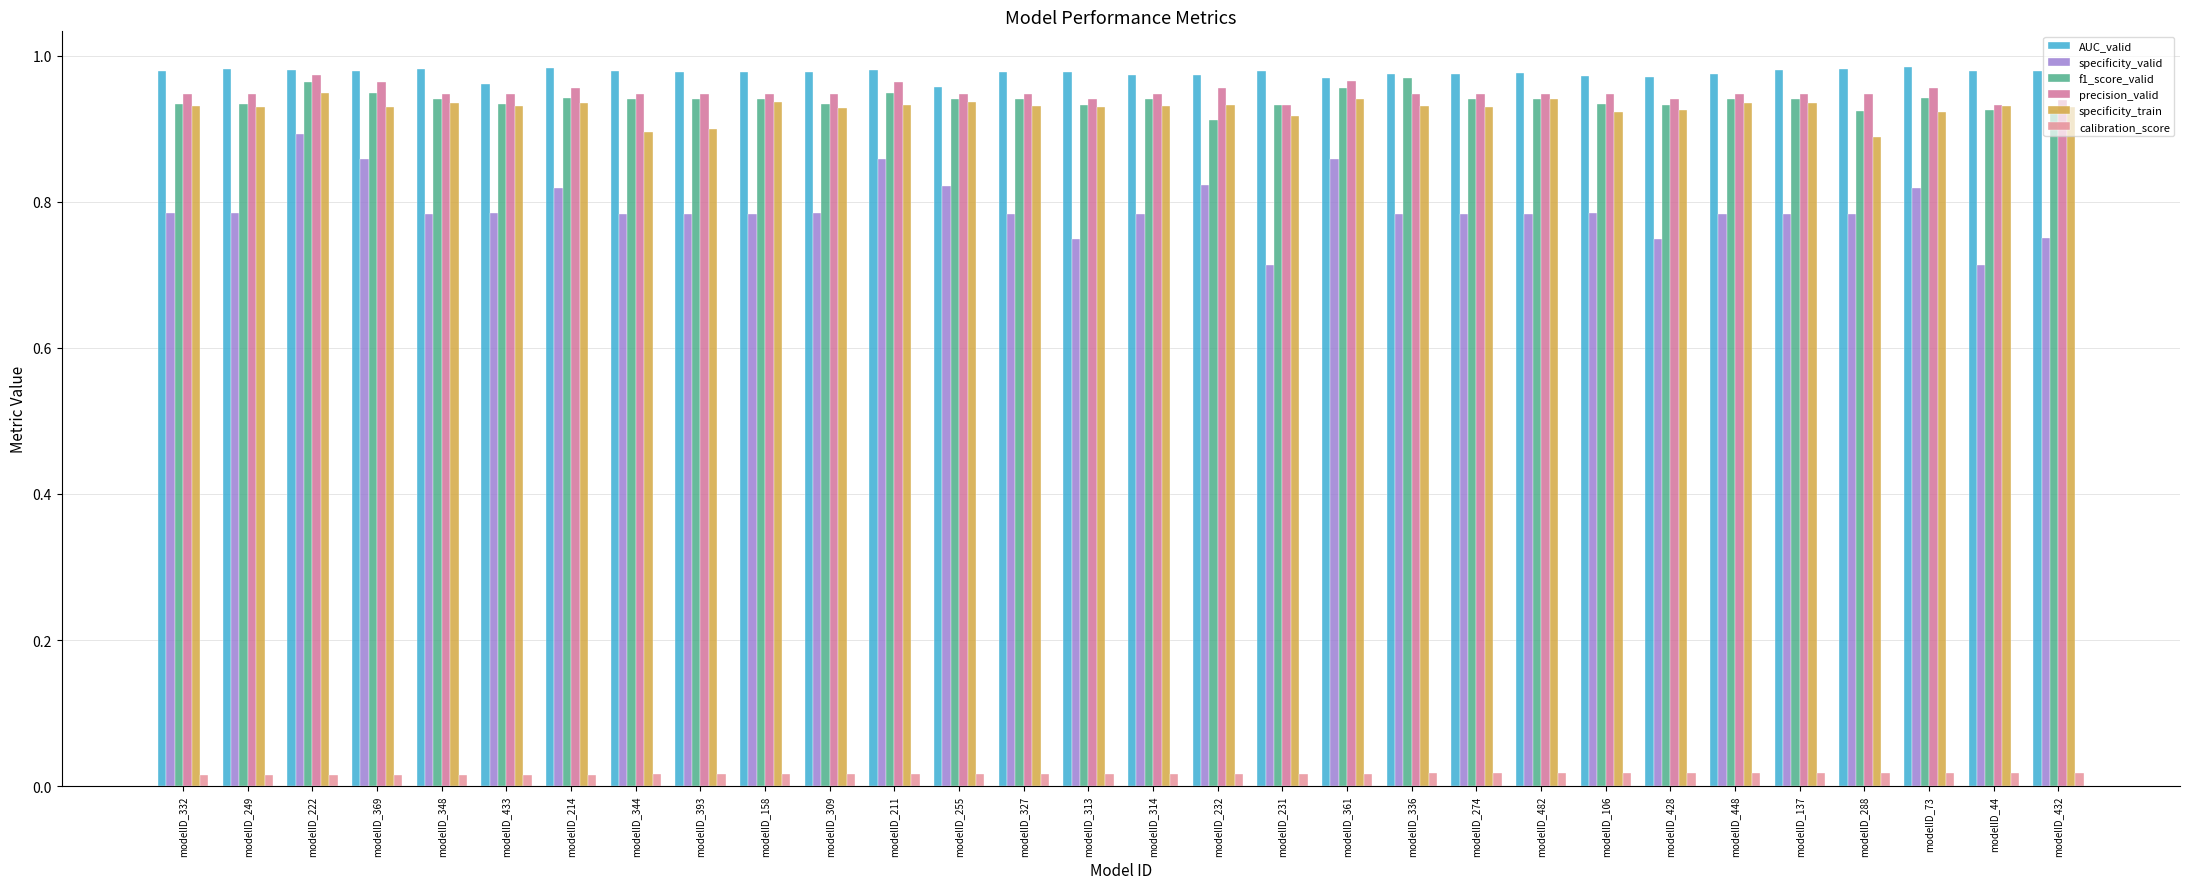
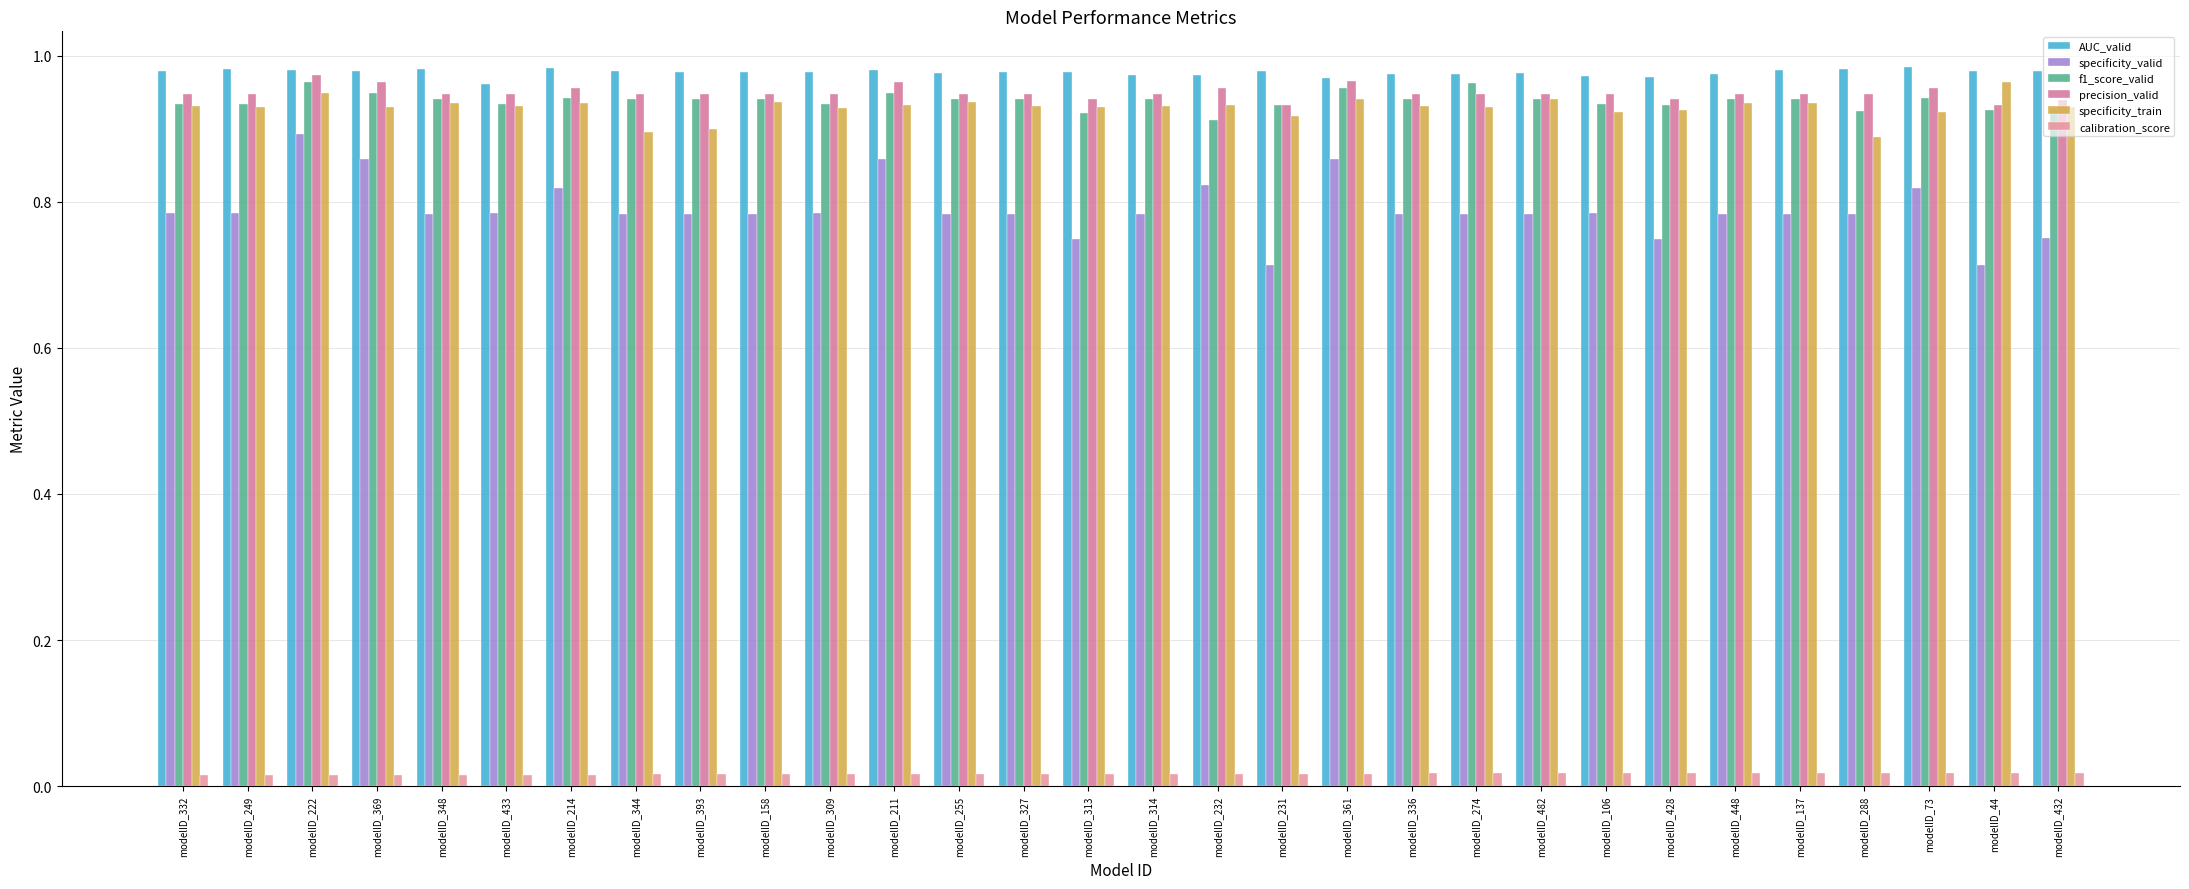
  {
    "AUC_valid": {
      "modelID_332": 0.98,
      "modelID_249": 0.98,
      "modelID_222": 0.98,
      "modelID_369": 0.98,
      "modelID_348": 0.98,
      "modelID_433": 0.96,
      "modelID_214": 0.98,
      "modelID_344": 0.98,
      "modelID_393": 0.98,
      "modelID_158": 0.98,
      "modelID_309": 0.98,
      "modelID_211": 0.98,
-     "modelID_255": 0.96,
+     "modelID_255": 0.98,
      "modelID_327": 0.98,
      "modelID_313": 0.98,
      "modelID_314": 0.97,
      "modelID_232": 0.97,
      "modelID_231": 0.98,
      "modelID_361": 0.97,
      "modelID_336": 0.98,
      "modelID_274": 0.98,
      "modelID_482": 0.98,
      "modelID_106": 0.97,
      "modelID_428": 0.97,
      "modelID_448": 0.98,
      "modelID_137": 0.98,
      "modelID_288": 0.98,
      "modelID_73": 0.98,
      "modelID_44": 0.98,
      "modelID_432": 0.98
    },
    "specificity_valid": {
      "modelID_332": 0.78,
      "modelID_249": 0.78,
      "modelID_222": 0.89,
      "modelID_369": 0.86,
      "modelID_348": 0.78,
      "modelID_433": 0.78,
      "modelID_214": 0.82,
      "modelID_344": 0.78,
      "modelID_393": 0.78,
      "modelID_158": 0.78,
      "modelID_309": 0.78,
      "modelID_211": 0.86,
-     "modelID_255": 0.82,
+     "modelID_255": 0.78,
      "modelID_327": 0.78,
      "modelID_313": 0.75,
      "modelID_314": 0.78,
      "modelID_232": 0.82,
      "modelID_231": 0.71,
      "modelID_361": 0.86,
      "modelID_336": 0.78,
      "modelID_274": 0.78,
      "modelID_482": 0.78,
      "modelID_106": 0.78,
      "modelID_428": 0.75,
      "modelID_448": 0.78,
      "modelID_137": 0.78,
      "modelID_288": 0.78,
      "modelID_73": 0.82,
      "modelID_44": 0.71,
      "modelID_432": 0.75
    },
    "f1_score_valid": {
      "modelID_332": 0.93,
      "modelID_249": 0.93,
      "modelID_222": 0.96,
      "modelID_369": 0.95,
      "modelID_348": 0.94,
      "modelID_433": 0.93,
      "modelID_214": 0.94,
      "modelID_344": 0.94,
      "modelID_393": 0.94,
      "modelID_158": 0.94,
      "modelID_309": 0.93,
      "modelID_211": 0.95,
      "modelID_255": 0.94,
      "modelID_327": 0.94,
-     "modelID_313": 0.93,
+     "modelID_313": 0.92,
      "modelID_314": 0.94,
      "modelID_232": 0.91,
      "modelID_231": 0.93,
      "modelID_361": 0.96,
-     "modelID_336": 0.97,
-     "modelID_274": 0.94,
+     "modelID_336": 0.94,
+     "modelID_274": 0.96,
      "modelID_482": 0.94,
      "modelID_106": 0.93,
      "modelID_428": 0.93,
      "modelID_448": 0.94,
      "modelID_137": 0.94,
      "modelID_288": 0.92,
      "modelID_73": 0.94,
      "modelID_44": 0.93
    },
    "specificity_train": {
      "modelID_332": 0.93,
      "modelID_249": 0.93,
      "modelID_222": 0.95,
      "modelID_369": 0.93,
      "modelID_348": 0.94,
      "modelID_433": 0.93,
      "modelID_214": 0.94,
      "modelID_344": 0.90,
      "modelID_393": 0.90,
      "modelID_158": 0.94,
      "modelID_309": 0.93,
      "modelID_211": 0.93,
      "modelID_255": 0.94,
      "modelID_327": 0.93,
      "modelID_313": 0.93,
      "modelID_314": 0.93,
      "modelID_232": 0.93,
      "modelID_231": 0.92,
      "modelID_361": 0.94,
      "modelID_336": 0.93,
      "modelID_274": 0.93,
      "modelID_482": 0.94,
      "modelID_106": 0.92,
      "modelID_428": 0.93,
      "modelID_448": 0.94,
      "modelID_137": 0.94,
      "modelID_288": 0.89,
      "modelID_73": 0.92,
-     "modelID_44": 0.93
+     "modelID_44": 0.96
    }
  }
